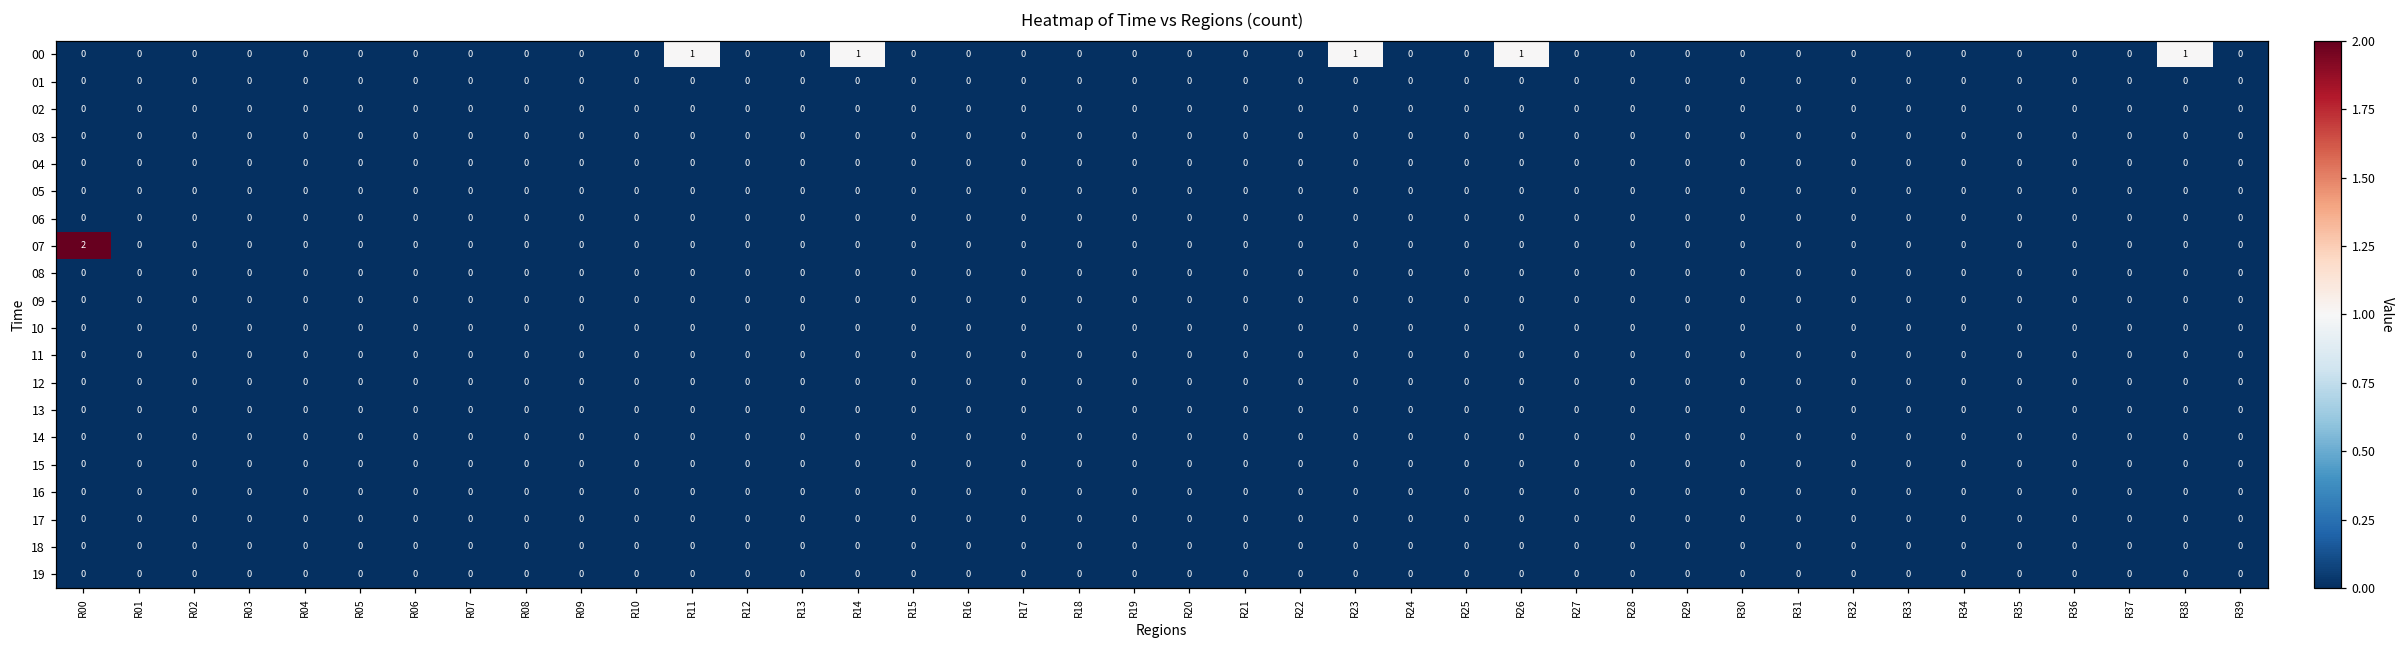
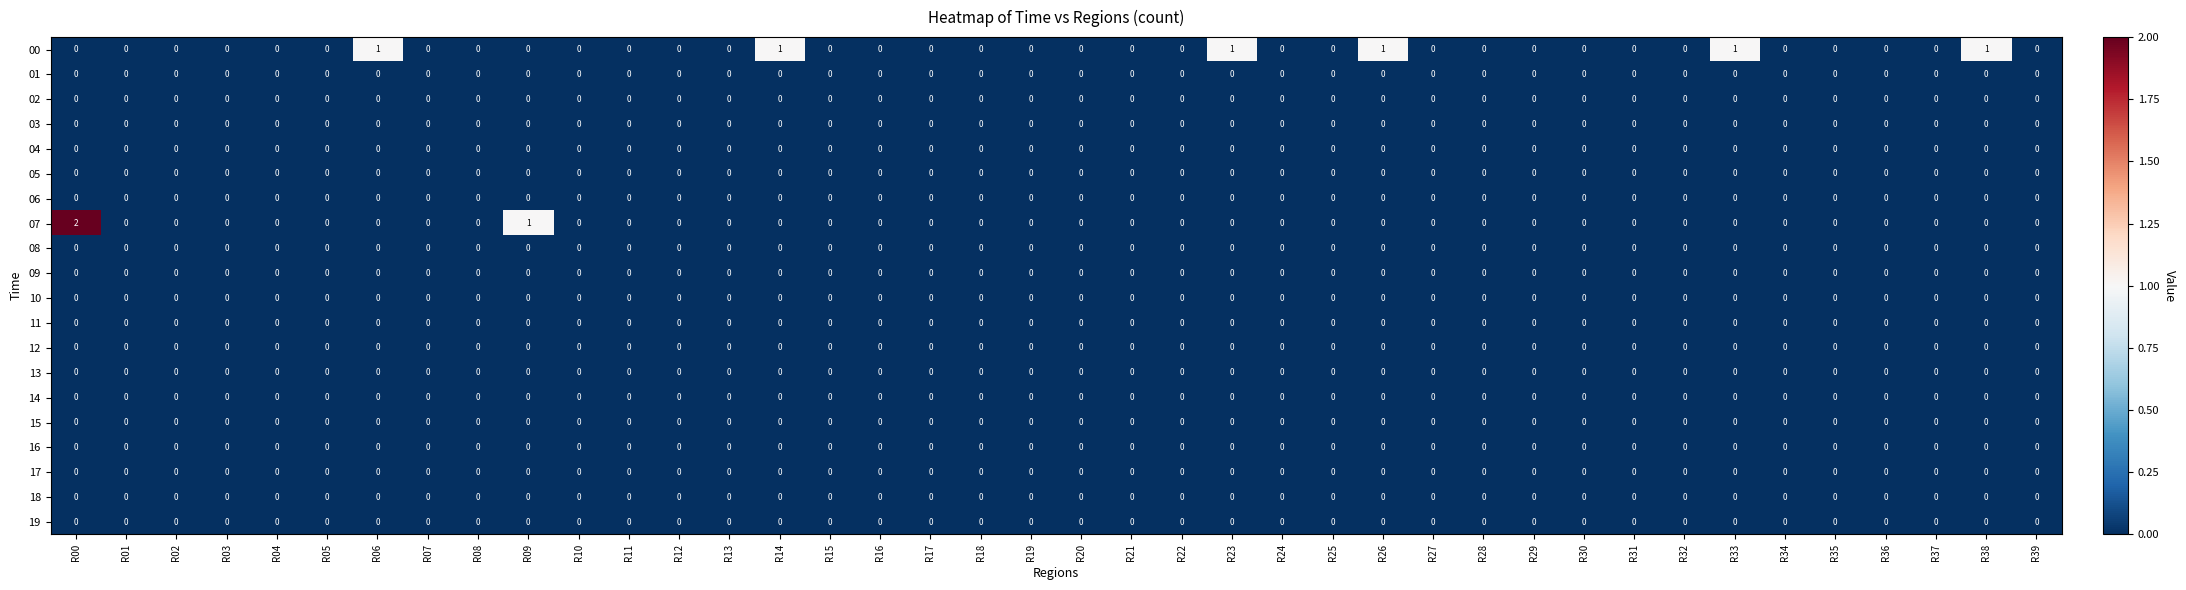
  {
    "00": {
      "R00": 0,
      "R01": 0,
      "R02": 0,
      "R03": 0,
      "R04": 0,
      "R05": 0,
-     "R06": 0,
+     "R06": 1,
      "R07": 0,
      "R08": 0,
      "R09": 0,
      "R10": 0,
-     "R11": 1,
+     "R11": 0,
      "R12": 0,
      "R13": 0,
      "R14": 1,
      "R15": 0,
      "R16": 0,
      "R17": 0,
      "R18": 0,
      "R19": 0,
      "R20": 0,
      "R21": 0,
      "R22": 0,
      "R23": 1,
      "R24": 0,
      "R25": 0,
      "R26": 1,
      "R27": 0,
      "R28": 0,
      "R29": 0,
      "R30": 0,
      "R31": 0,
      "R32": 0,
-     "R33": 0,
+     "R33": 1,
      "R34": 0,
      "R35": 0,
      "R36": 0,
      "R37": 0,
      "R38": 1,
      "R39": 0
    },
    "07": {
      "R00": 2,
      "R01": 0,
      "R02": 0,
      "R03": 0,
      "R04": 0,
      "R05": 0,
      "R06": 0,
      "R07": 0,
      "R08": 0,
-     "R09": 0,
+     "R09": 1,
      "R10": 0,
      "R11": 0,
      "R12": 0,
      "R13": 0,
      "R14": 0,
      "R15": 0,
      "R16": 0,
      "R17": 0,
      "R18": 0,
      "R19": 0,
      "R20": 0,
      "R21": 0,
      "R22": 0,
      "R23": 0,
      "R24": 0,
      "R25": 0,
      "R26": 0,
      "R27": 0,
      "R28": 0,
      "R29": 0,
      "R30": 0,
      "R31": 0,
      "R32": 0,
      "R33": 0,
      "R34": 0,
      "R35": 0,
      "R36": 0,
      "R37": 0,
      "R38": 0,
      "R39": 0
    }
  }
